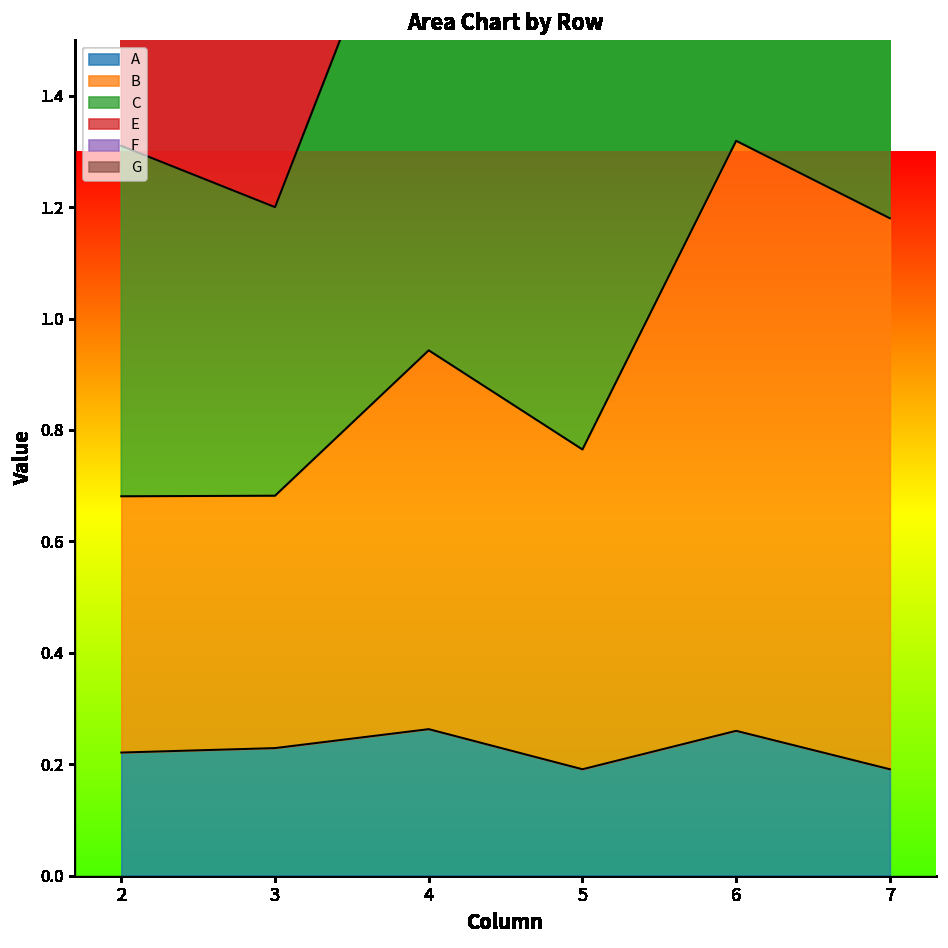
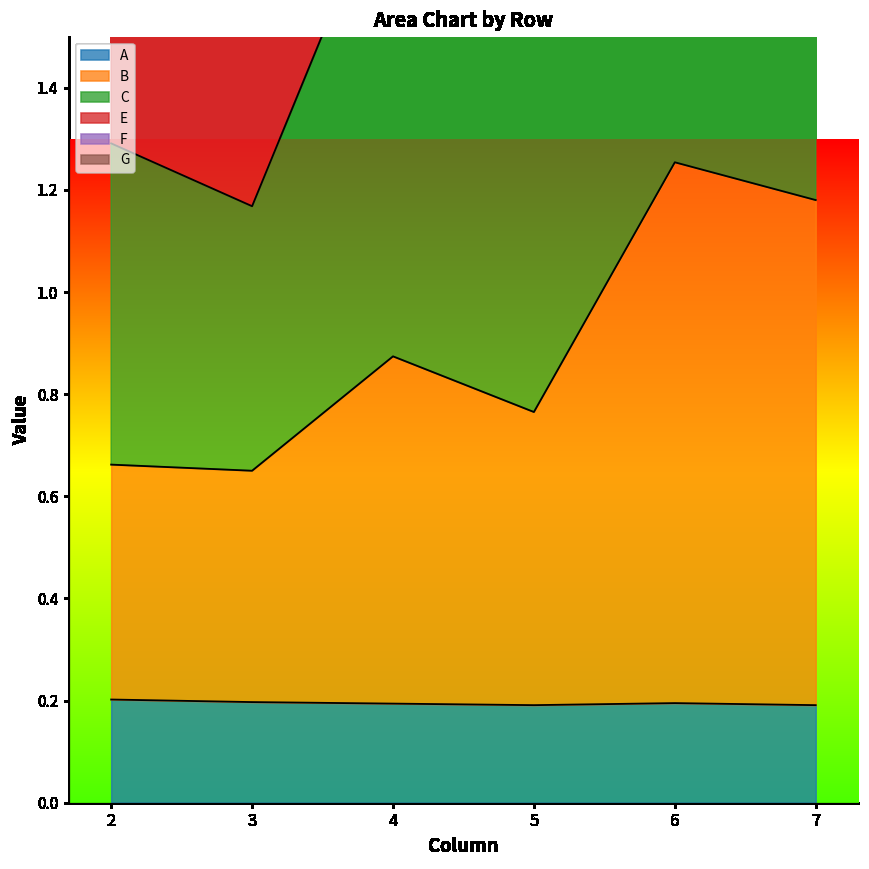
  {
    "A": {
-     "2": 0.22,
-     "3": 0.23,
-     "4": 0.26,
+     "2": 0.20,
+     "3": 0.20,
+     "4": 0.19,
      "5": 0.19,
-     "6": 0.26,
+     "6": 0.20,
      "7": 0.19
    },
    "B": {
      "2": 0.46,
      "3": 0.45,
      "4": 0.68,
      "5": 0.57,
      "6": 1.06,
      "7": 0.99
    },
    "C": {
      "3": 0.52
    }
  }
